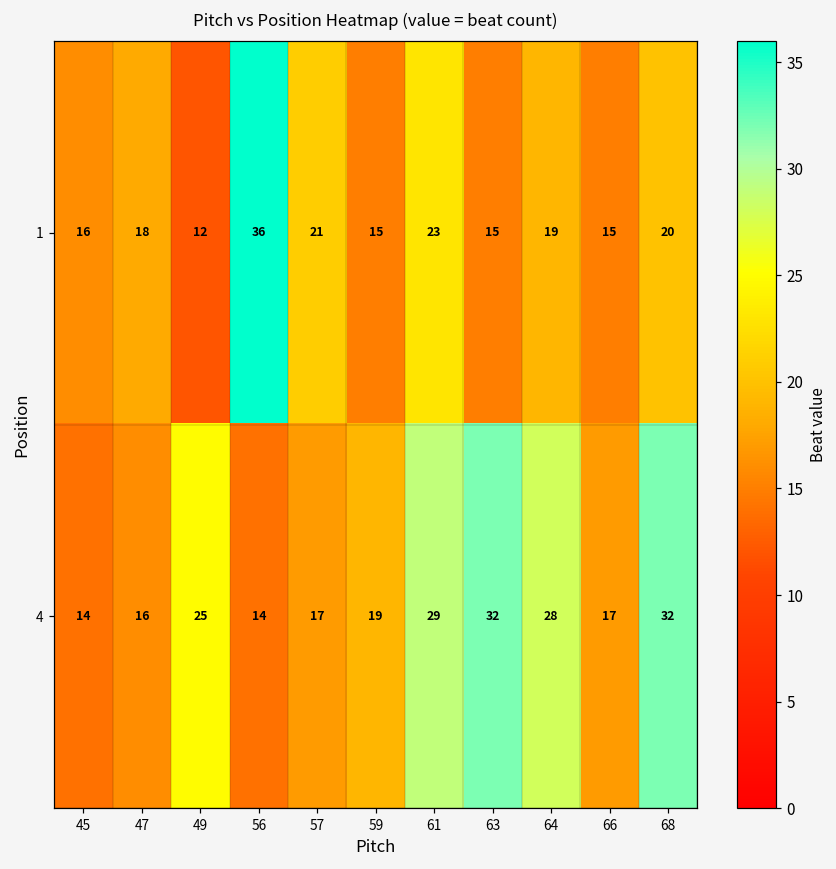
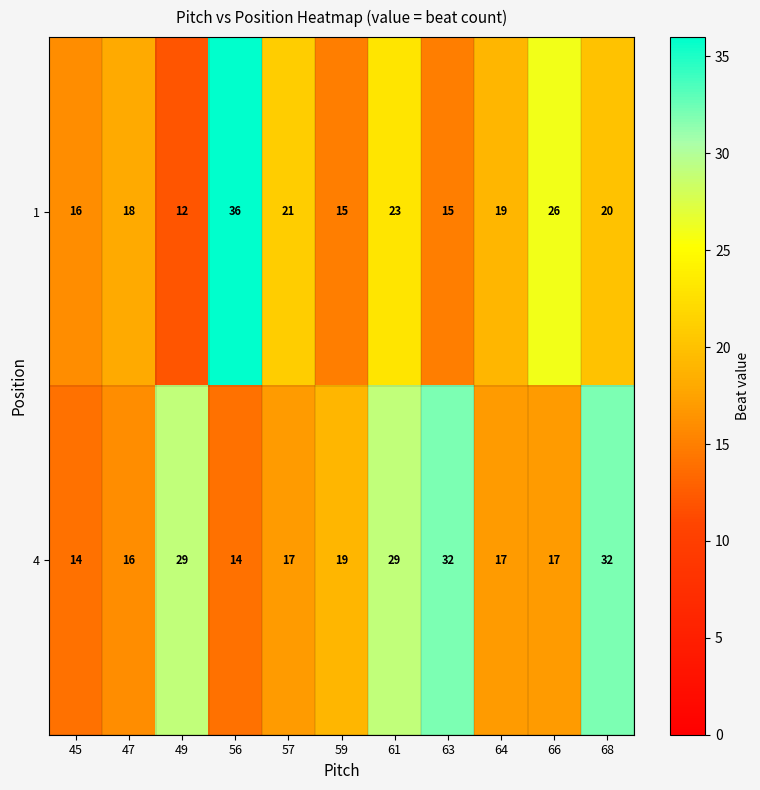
  {
    "1": {
      "45": 16,
      "47": 18,
      "49": 12,
      "56": 36,
      "57": 21,
      "59": 15,
      "61": 23,
      "63": 15,
      "64": 19,
-     "66": 15,
+     "66": 26,
      "68": 20
    },
    "4": {
      "45": 14,
      "47": 16,
-     "49": 25,
+     "49": 29,
      "56": 14,
      "57": 17,
      "59": 19,
      "61": 29,
      "63": 32,
-     "64": 28,
+     "64": 17,
      "66": 17,
      "68": 32
    }
  }
